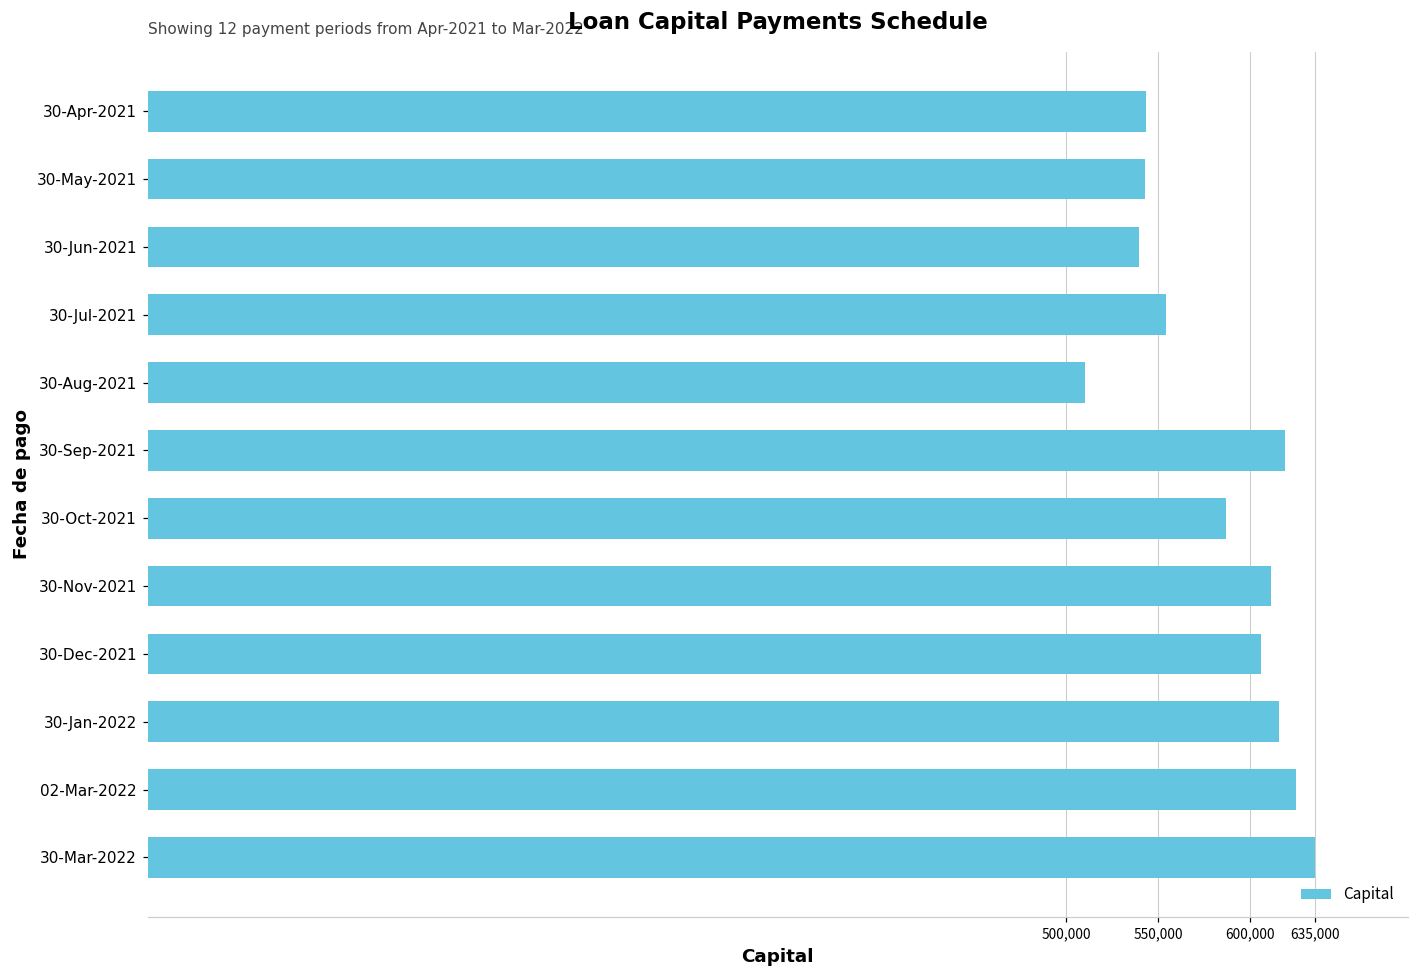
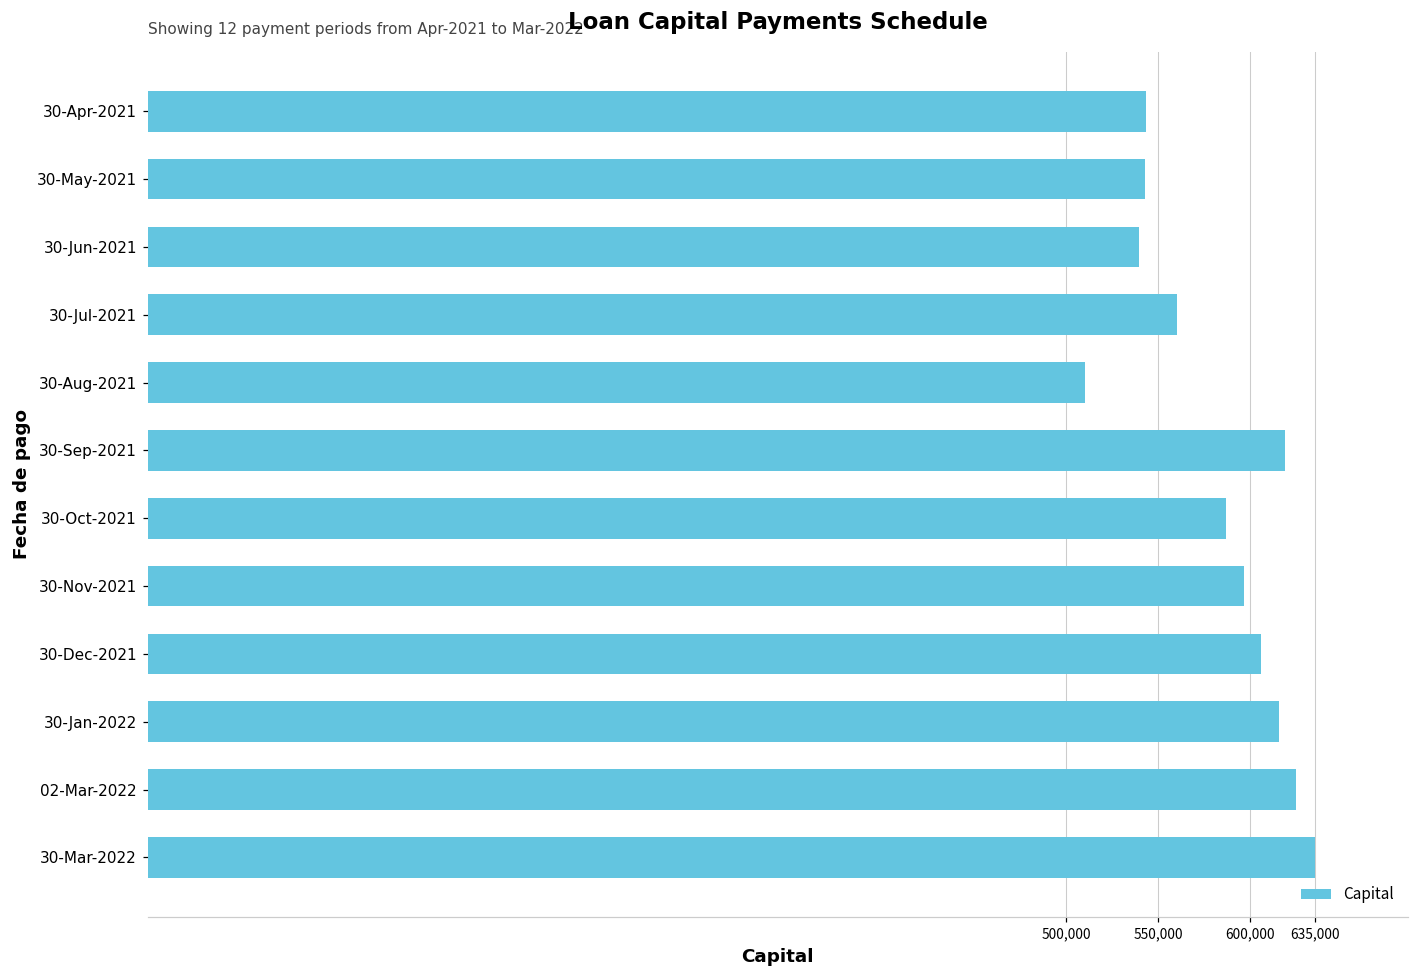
  {
    "30-Apr-2021": "543,000",
    "30-May-2021": "543,000",
    "30-Jun-2021": "540,000",
-   "30-Jul-2021": "554,000",
+   "30-Jul-2021": "560,000",
    "30-Aug-2021": "510,000",
    "30-Sep-2021": "619,000",
    "30-Oct-2021": "587,000",
-   "30-Nov-2021": "611,000",
+   "30-Nov-2021": "596,000",
    "30-Dec-2021": "606,000",
    "30-Jan-2022": "615,000",
    "02-Mar-2022": "625,000",
    "30-Mar-2022": "635,000"
  }
